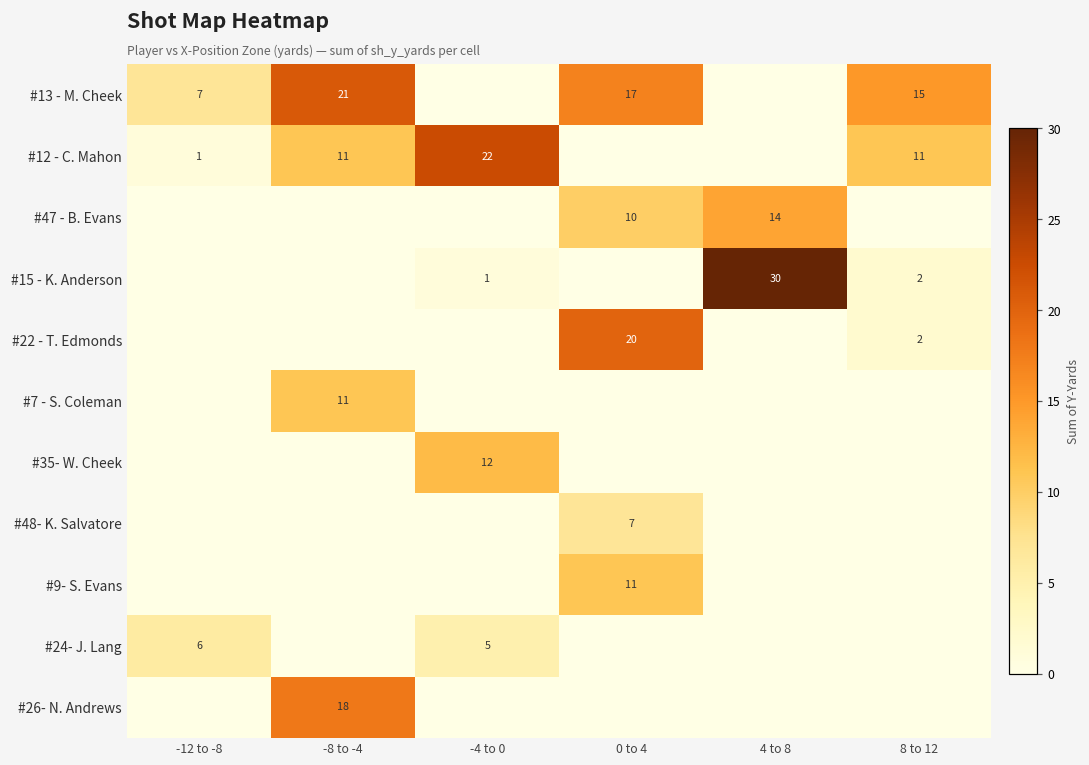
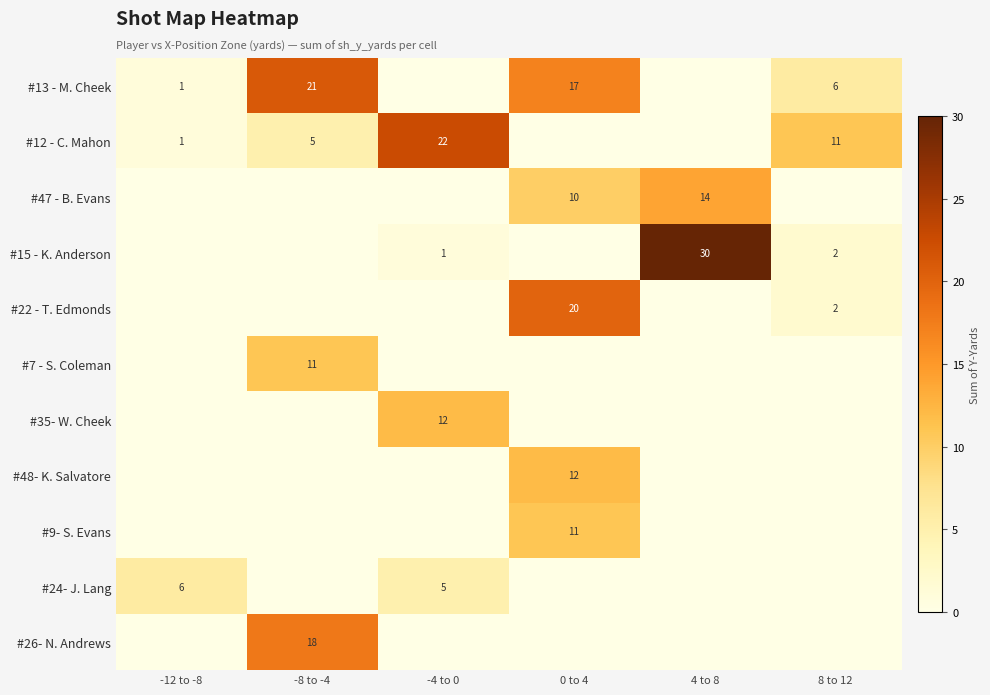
  {
    "#13 - M. Cheek": {
-     "-12 to -8": 7,
+     "-12 to -8": 1,
      "-8 to -4": 21,
      "0 to 4": 17,
-     "8 to 12": 15
+     "8 to 12": 6
    },
    "#12 - C. Mahon": {
      "-12 to -8": 1,
-     "-8 to -4": 11,
+     "-8 to -4": 5,
      "-4 to 0": 22,
      "8 to 12": 11
    },
    "#47 - B. Evans": {
      "0 to 4": 10,
      "4 to 8": 14
    },
    "#15 - K. Anderson": {
      "-4 to 0": 1,
      "4 to 8": 30,
      "8 to 12": 2
    },
    "#22 - T. Edmonds": {
      "0 to 4": 20,
      "8 to 12": 2
    },
    "#7 - S. Coleman": {
      "-8 to -4": 11
    },
    "#35- W. Cheek": {
      "-4 to 0": 12
    },
    "#48- K. Salvatore": {
-     "0 to 4": 7
+     "0 to 4": 12
    },
    "#9- S. Evans": {
      "0 to 4": 11
    },
    "#24- J. Lang": {
      "-12 to -8": 6,
      "-4 to 0": 5
    },
    "#26- N. Andrews": {
      "-8 to -4": 18
    }
  }
